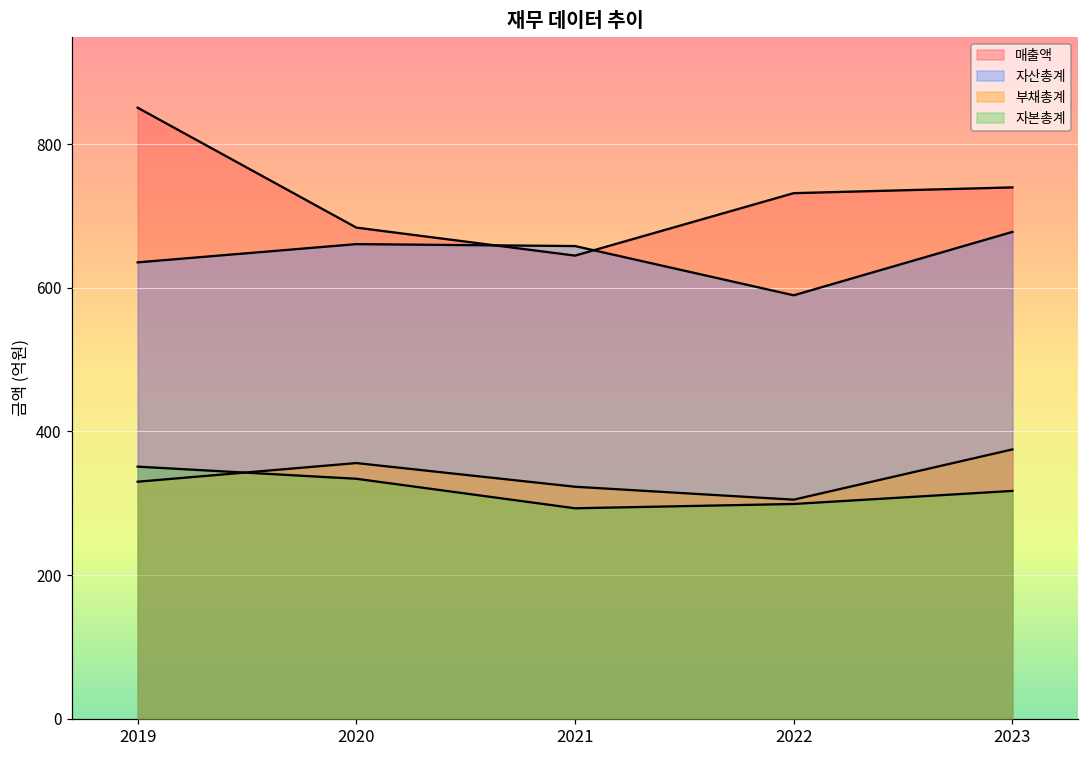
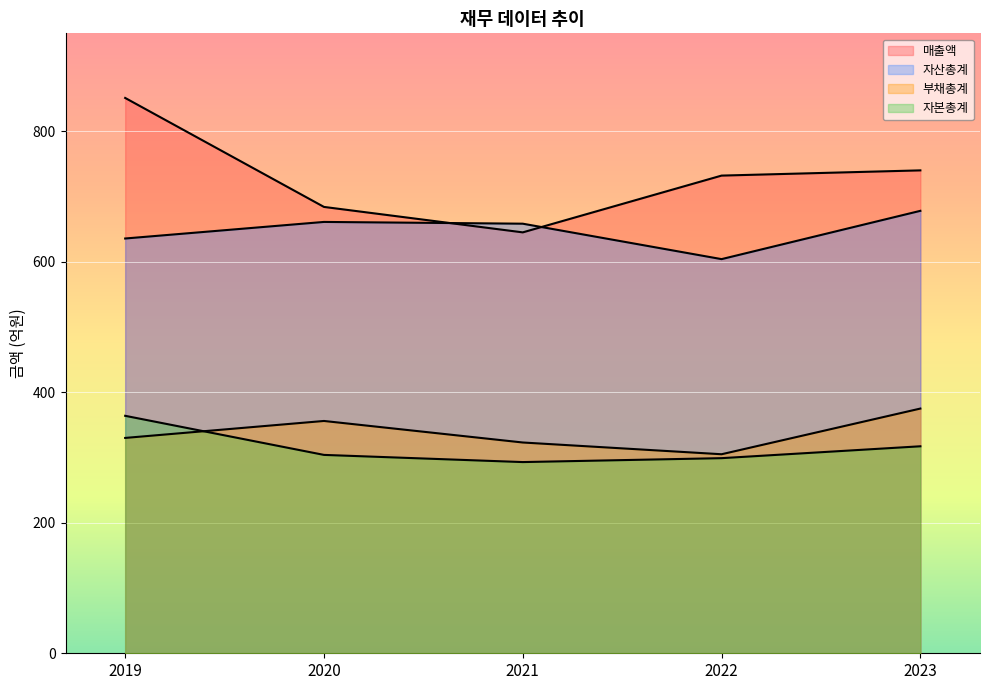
  {
    "자산총계": {
      "2019": 640,
      "2020": 660,
      "2021": 660,
-     "2022": 590,
+     "2022": 600,
      "2023": 680
    },
    "자본총계": {
-     "2019": 350,
-     "2020": 330,
+     "2019": 360,
+     "2020": 300,
      "2021": 290,
      "2022": 300,
      "2023": 320
    }
  }
